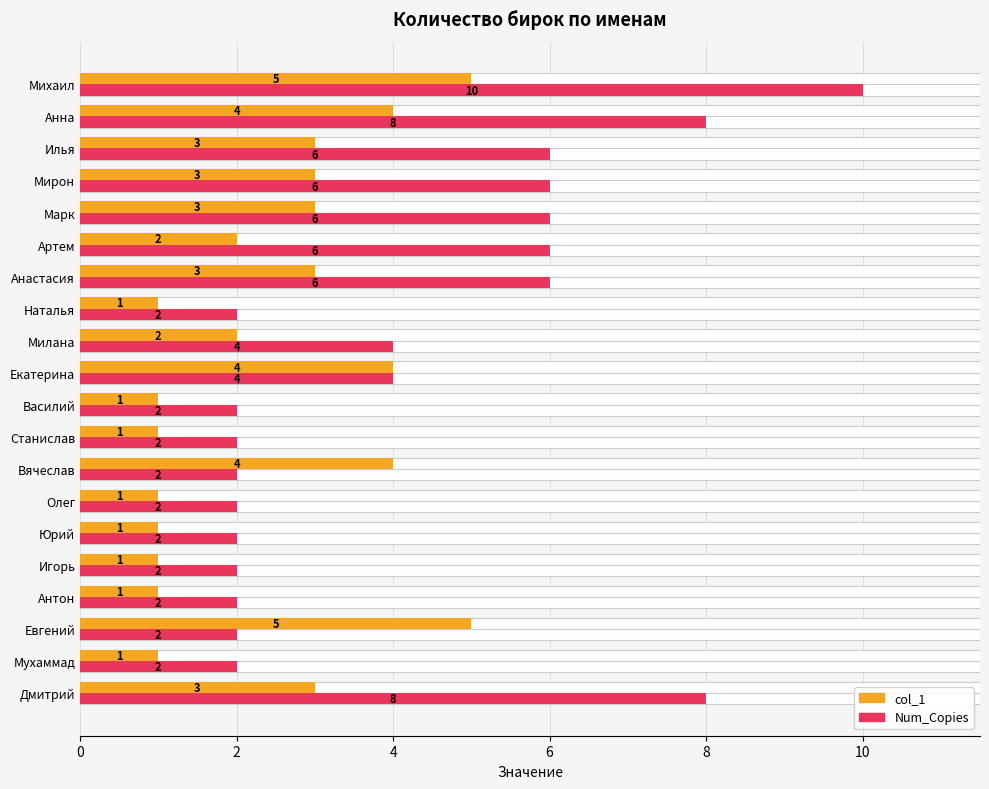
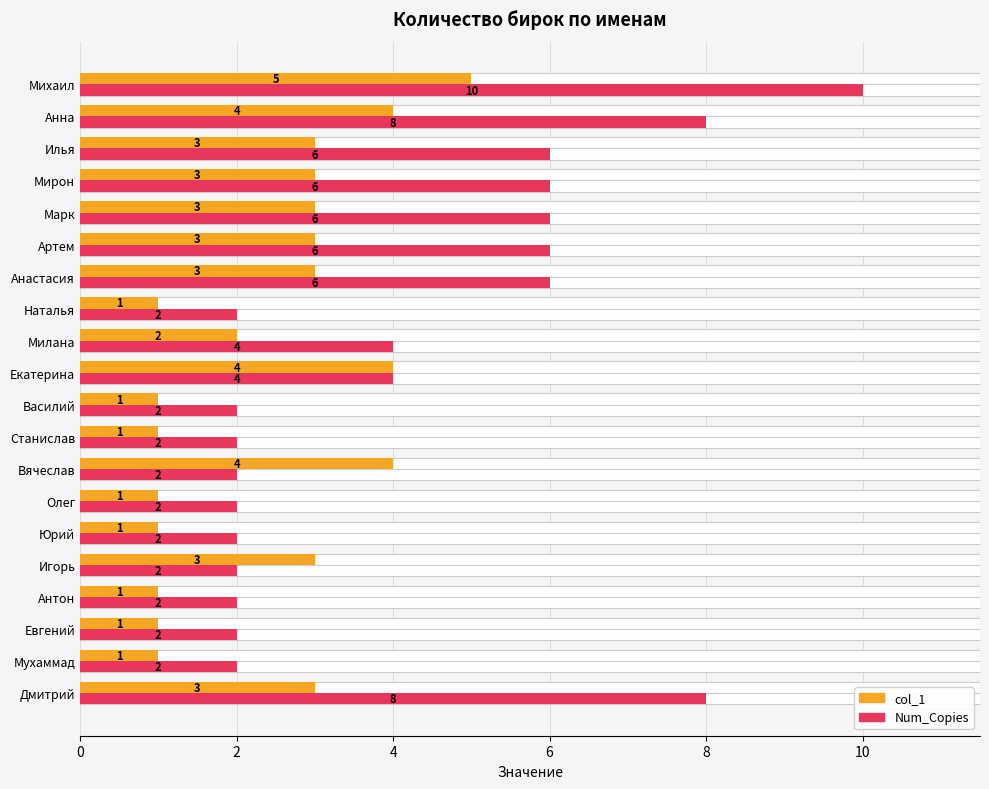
  {
    "col_1": {
-     "Артем": 2,
-     "Игорь": 1,
-     "Евгений": 5
+     "Артем": 3,
+     "Игорь": 3,
+     "Евгений": 1
    }
  }
